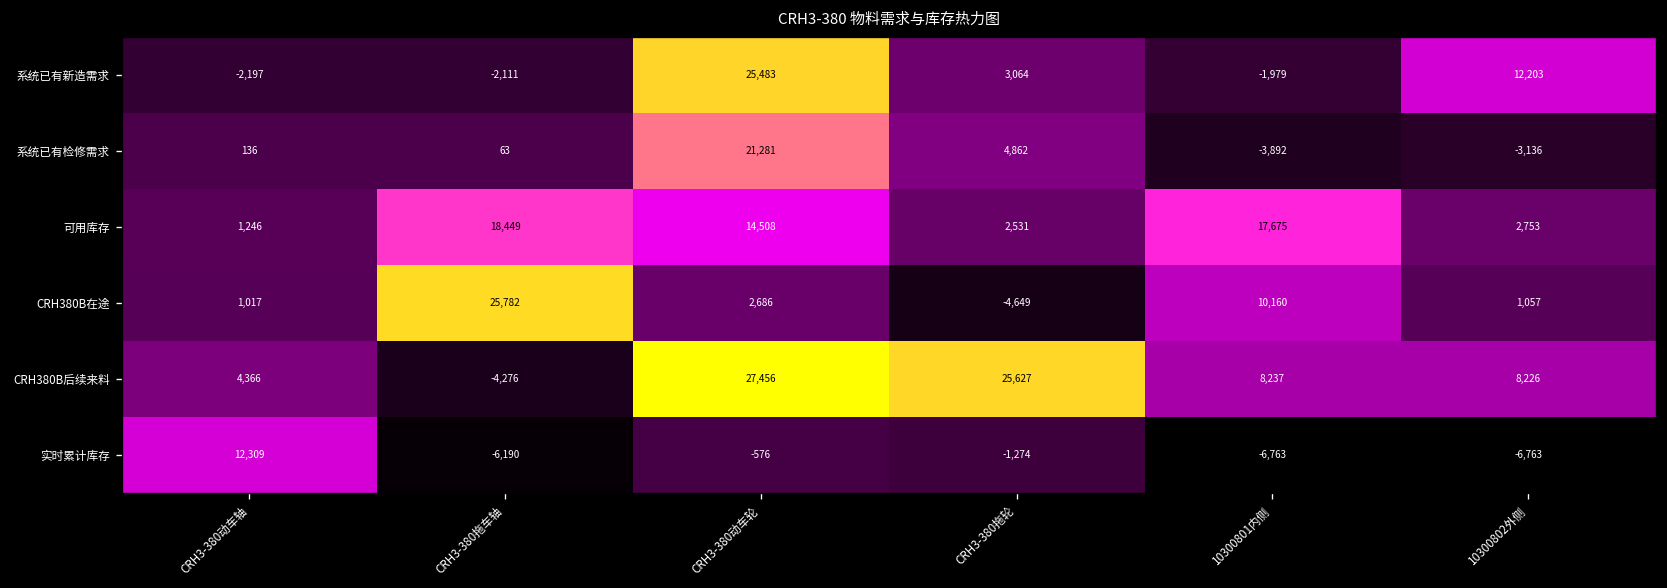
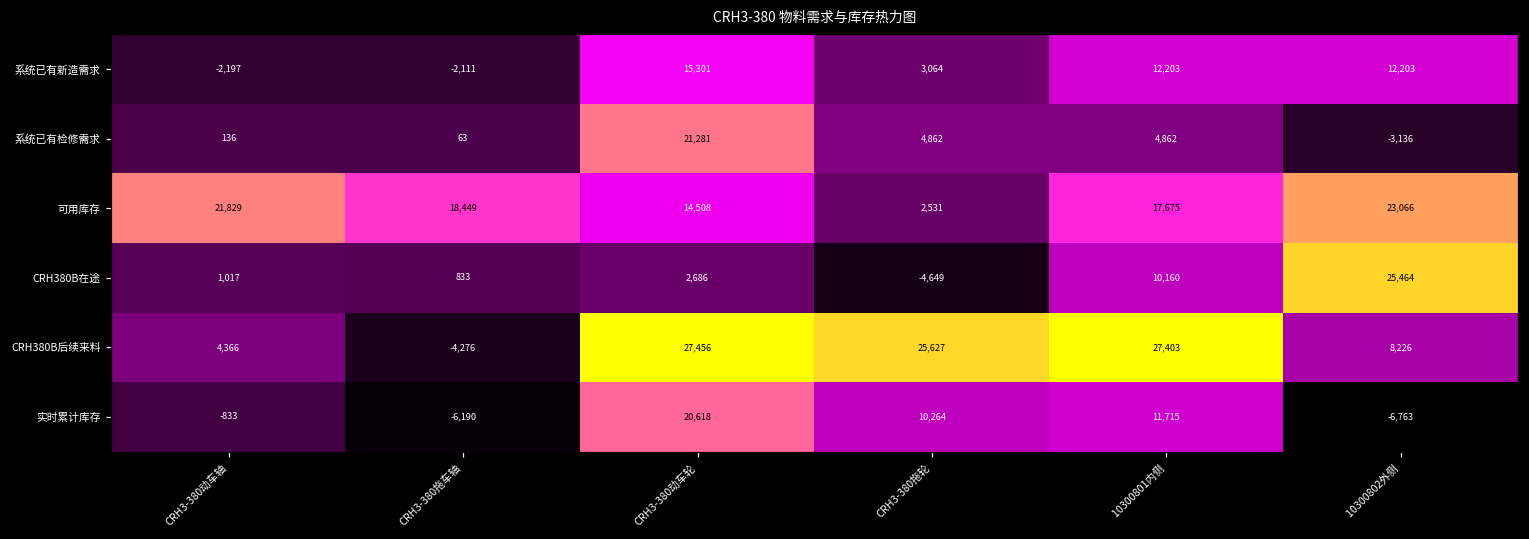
  {
    "系统已有新造需求": {
      "CRH3-380动车轴": "-2,197",
      "CRH3-380拖车轴": "-2,111",
-     "CRH3-380动车轮": "25,483",
+     "CRH3-380动车轮": "15,301",
      "CRH3-380拖轮": "3,064",
-     "10300801内侧": "-1,979",
+     "10300801内侧": "12,203",
      "10300802外侧": "12,203"
    },
    "系统已有检修需求": {
      "CRH3-380动车轴": "136",
      "CRH3-380拖车轴": "63",
      "CRH3-380动车轮": "21,281",
      "CRH3-380拖轮": "4,862",
-     "10300801内侧": "-3,892",
+     "10300801内侧": "4,862",
      "10300802外侧": "-3,136"
    },
    "可用库存": {
-     "CRH3-380动车轴": "1,246",
+     "CRH3-380动车轴": "21,829",
      "CRH3-380拖车轴": "18,449",
      "CRH3-380动车轮": "14,508",
      "CRH3-380拖轮": "2,531",
      "10300801内侧": "17,675",
-     "10300802外侧": "2,753"
+     "10300802外侧": "23,066"
    },
    "CRH380B在途": {
      "CRH3-380动车轴": "1,017",
-     "CRH3-380拖车轴": "25,782",
+     "CRH3-380拖车轴": "833",
      "CRH3-380动车轮": "2,686",
      "CRH3-380拖轮": "-4,649",
      "10300801内侧": "10,160",
-     "10300802外侧": "1,057"
+     "10300802外侧": "25,464"
    },
    "CRH380B后续来料": {
      "CRH3-380动车轴": "4,366",
      "CRH3-380拖车轴": "-4,276",
      "CRH3-380动车轮": "27,456",
      "CRH3-380拖轮": "25,627",
-     "10300801内侧": "8,237",
+     "10300801内侧": "27,403",
      "10300802外侧": "8,226"
    },
    "实时累计库存": {
-     "CRH3-380动车轴": "12,309",
+     "CRH3-380动车轴": "-833",
      "CRH3-380拖车轴": "-6,190",
-     "CRH3-380动车轮": "-576",
-     "CRH3-380拖轮": "-1,274",
-     "10300801内侧": "-6,763",
+     "CRH3-380动车轮": "20,618",
+     "CRH3-380拖轮": "10,264",
+     "10300801内侧": "11,715",
      "10300802外侧": "-6,763"
    }
  }
